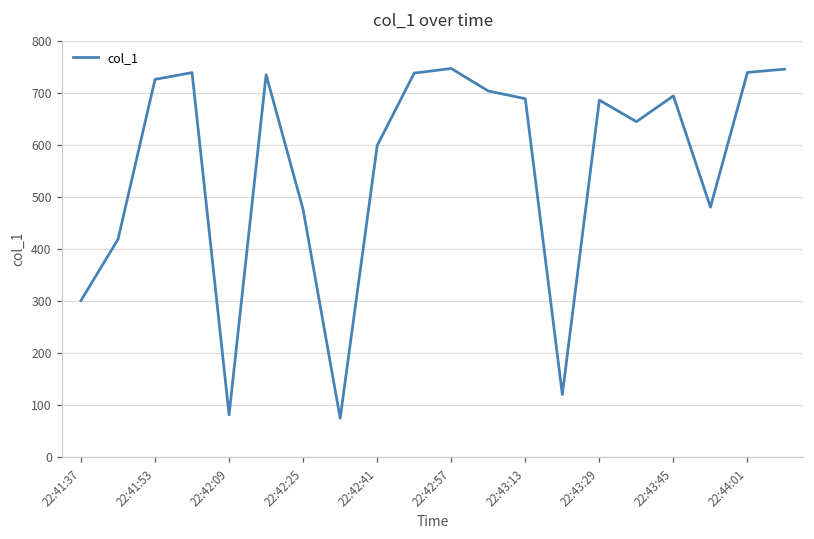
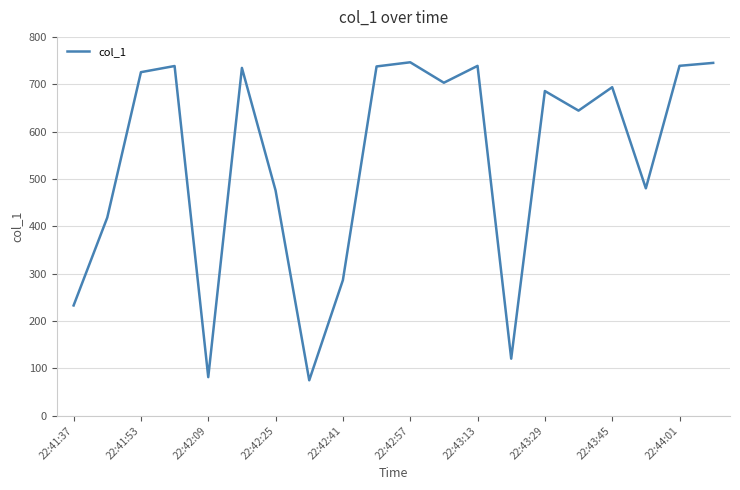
  {
-   "22:41:37": 300,
+   "22:41:37": 230,
    "22:41:53": 730,
    "22:42:09": 80,
    "22:42:25": 480,
-   "22:42:41": 600,
+   "22:42:41": 290,
    "22:42:57": 750,
-   "22:43:13": 690,
+   "22:43:13": 740,
    "22:43:29": 690,
    "22:43:45": 690,
    "22:44:01": 740
  }
